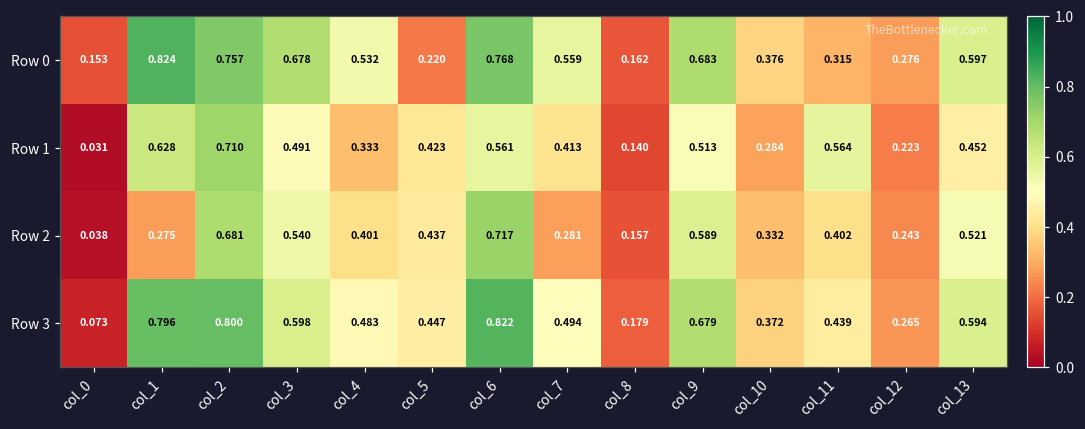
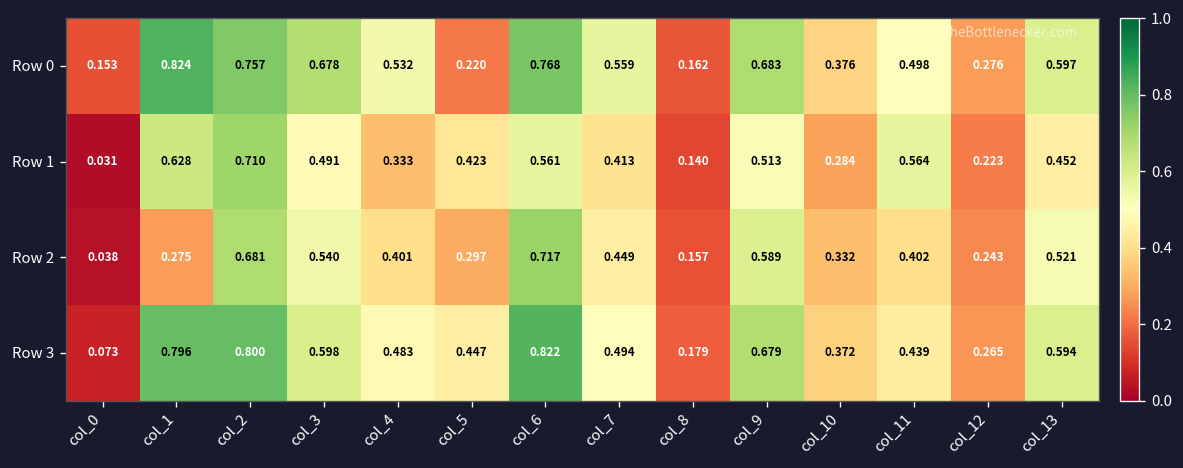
  {
    "Row 0": {
      "col_0": 0.153,
      "col_1": 0.824,
      "col_2": 0.757,
      "col_3": 0.678,
      "col_4": 0.532,
      "col_5": 0.220,
      "col_6": 0.768,
      "col_7": 0.559,
      "col_8": 0.162,
      "col_9": 0.683,
      "col_10": 0.376,
-     "col_11": 0.315,
+     "col_11": 0.498,
      "col_13": 0.597
    },
    "Row 1": {
      "col_0": 0.031,
      "col_1": 0.628,
      "col_2": 0.710,
      "col_3": 0.491,
      "col_4": 0.333,
      "col_5": 0.423,
      "col_6": 0.561,
      "col_7": 0.413,
      "col_8": 0.140,
      "col_9": 0.513,
      "col_10": 0.284,
      "col_11": 0.564,
      "col_12": 0.223,
      "col_13": 0.452
    },
    "Row 2": {
      "col_0": 0.038,
      "col_1": 0.275,
      "col_2": 0.681,
      "col_3": 0.540,
      "col_4": 0.401,
-     "col_5": 0.437,
+     "col_5": 0.297,
      "col_6": 0.717,
-     "col_7": 0.281,
+     "col_7": 0.449,
      "col_8": 0.157,
      "col_9": 0.589,
      "col_10": 0.332,
      "col_11": 0.402,
      "col_12": 0.243,
      "col_13": 0.521
    },
    "Row 3": {
      "col_0": 0.073,
      "col_1": 0.796,
      "col_2": 0.800,
      "col_3": 0.598,
      "col_4": 0.483,
      "col_5": 0.447,
      "col_6": 0.822,
      "col_7": 0.494,
      "col_8": 0.179,
      "col_9": 0.679,
      "col_10": 0.372,
      "col_11": 0.439,
      "col_12": 0.265,
      "col_13": 0.594
    }
  }
